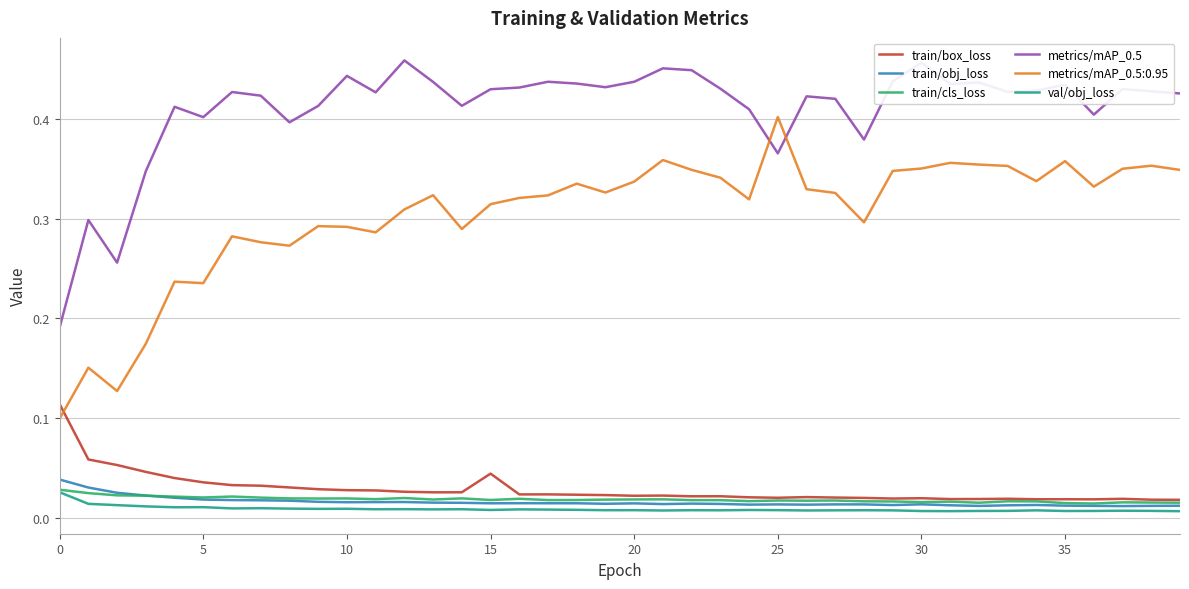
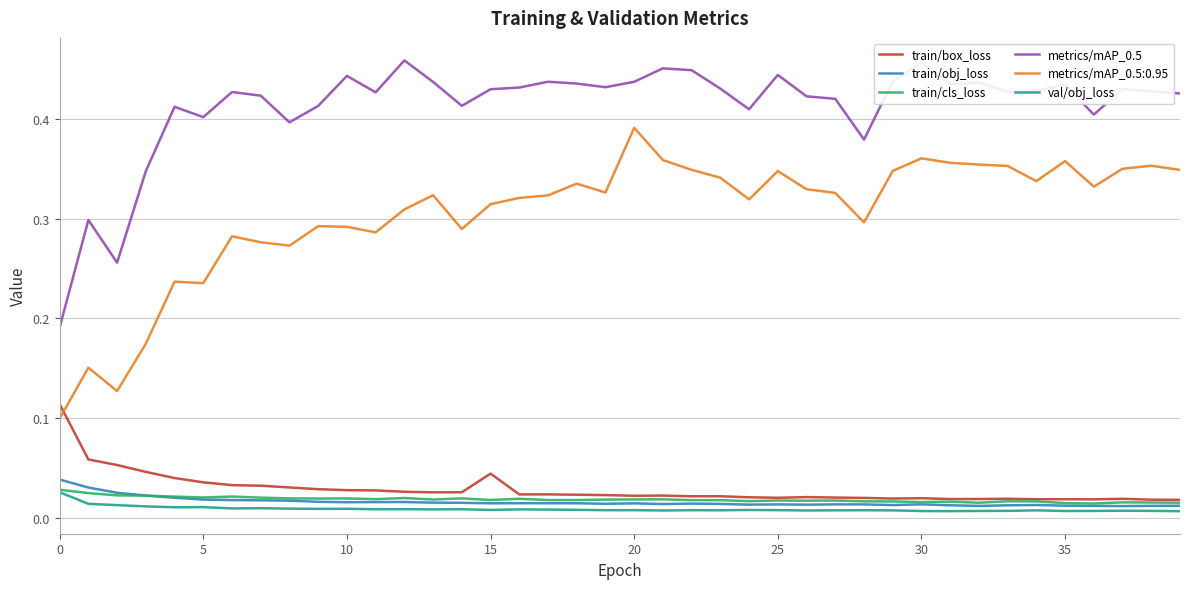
  {
    "train/box_loss": {
      "0": 0.11,
      "5": 0.04,
      "10": 0.03,
      "15": 0.04,
      "20": 0.02,
      "25": 0.02,
      "30": 0.02,
      "35": 0.02
    },
    "train/obj_loss": {
      "0": 0.04,
      "10": 0.02,
      "15": 0.01,
      "20": 0.01,
      "25": 0.01,
      "35": 0.01
    },
    "metrics/mAP_0.5": {
      "0": 0.19,
      "5": 0.40,
      "10": 0.44,
      "15": 0.43,
      "20": 0.44,
-     "25": 0.37
+     "25": 0.44
    },
    "metrics/mAP_0.5:0.95": {
      "0": 0.10,
      "5": 0.24,
      "10": 0.29,
      "15": 0.31,
-     "20": 0.34,
-     "25": 0.40,
-     "30": 0.35,
+     "20": 0.39,
+     "25": 0.35,
+     "30": 0.36,
      "35": 0.36
    }
  }
